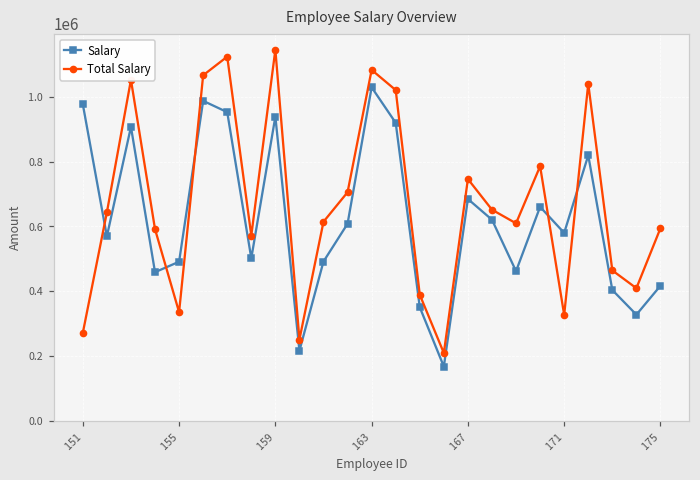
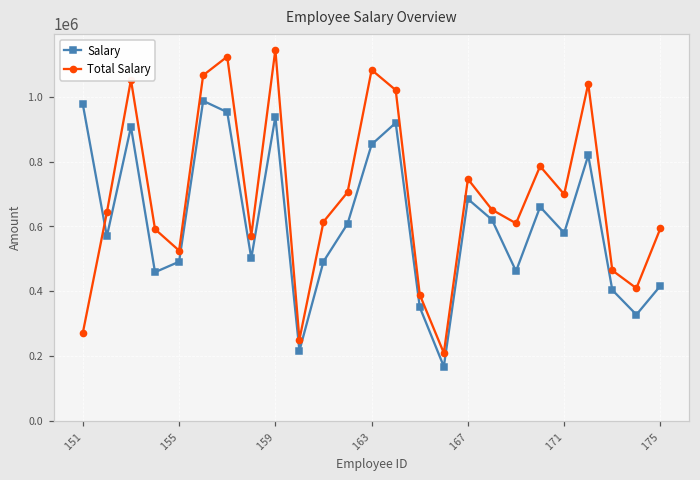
  {
    "Salary": {
      "151": 980000,
      "155": 490000,
      "159": 940000,
-     "163": 1030000,
+     "163": 850000,
      "167": 680000,
      "171": 580000,
      "175": 420000
    },
    "Total Salary": {
      "151": 270000,
-     "155": 330000,
+     "155": 530000,
      "159": 1150000,
      "163": 1080000,
      "167": 750000,
-     "171": 330000,
+     "171": 700000,
      "175": 590000
    }
  }
